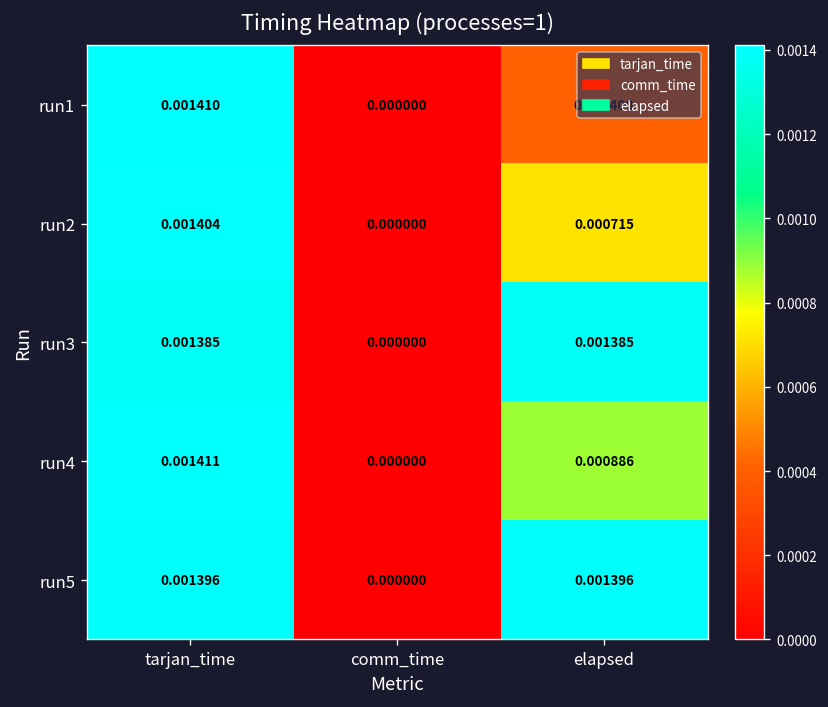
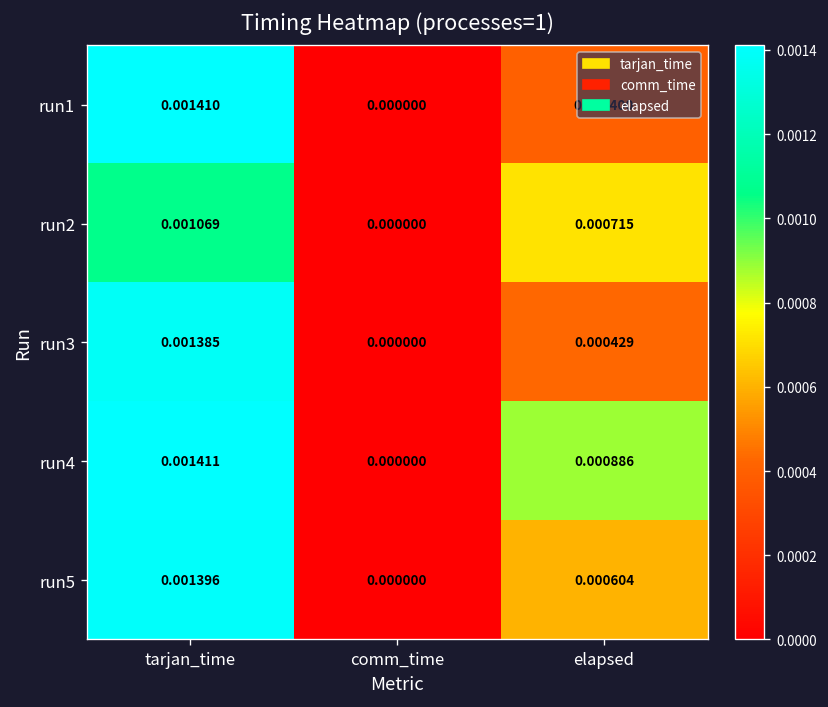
  {
    "run1": {
      "tarjan_time": 0.001410,
      "comm_time": 0.000000
    },
    "run2": {
-     "tarjan_time": 0.001404,
+     "tarjan_time": 0.001069,
      "comm_time": 0.000000,
      "elapsed": 0.000715
    },
    "run3": {
      "tarjan_time": 0.001385,
      "comm_time": 0.000000,
-     "elapsed": 0.001385
+     "elapsed": 0.000429
    },
    "run4": {
      "tarjan_time": 0.001411,
      "comm_time": 0.000000,
      "elapsed": 0.000886
    },
    "run5": {
      "tarjan_time": 0.001396,
      "comm_time": 0.000000,
-     "elapsed": 0.001396
+     "elapsed": 0.000604
    }
  }
